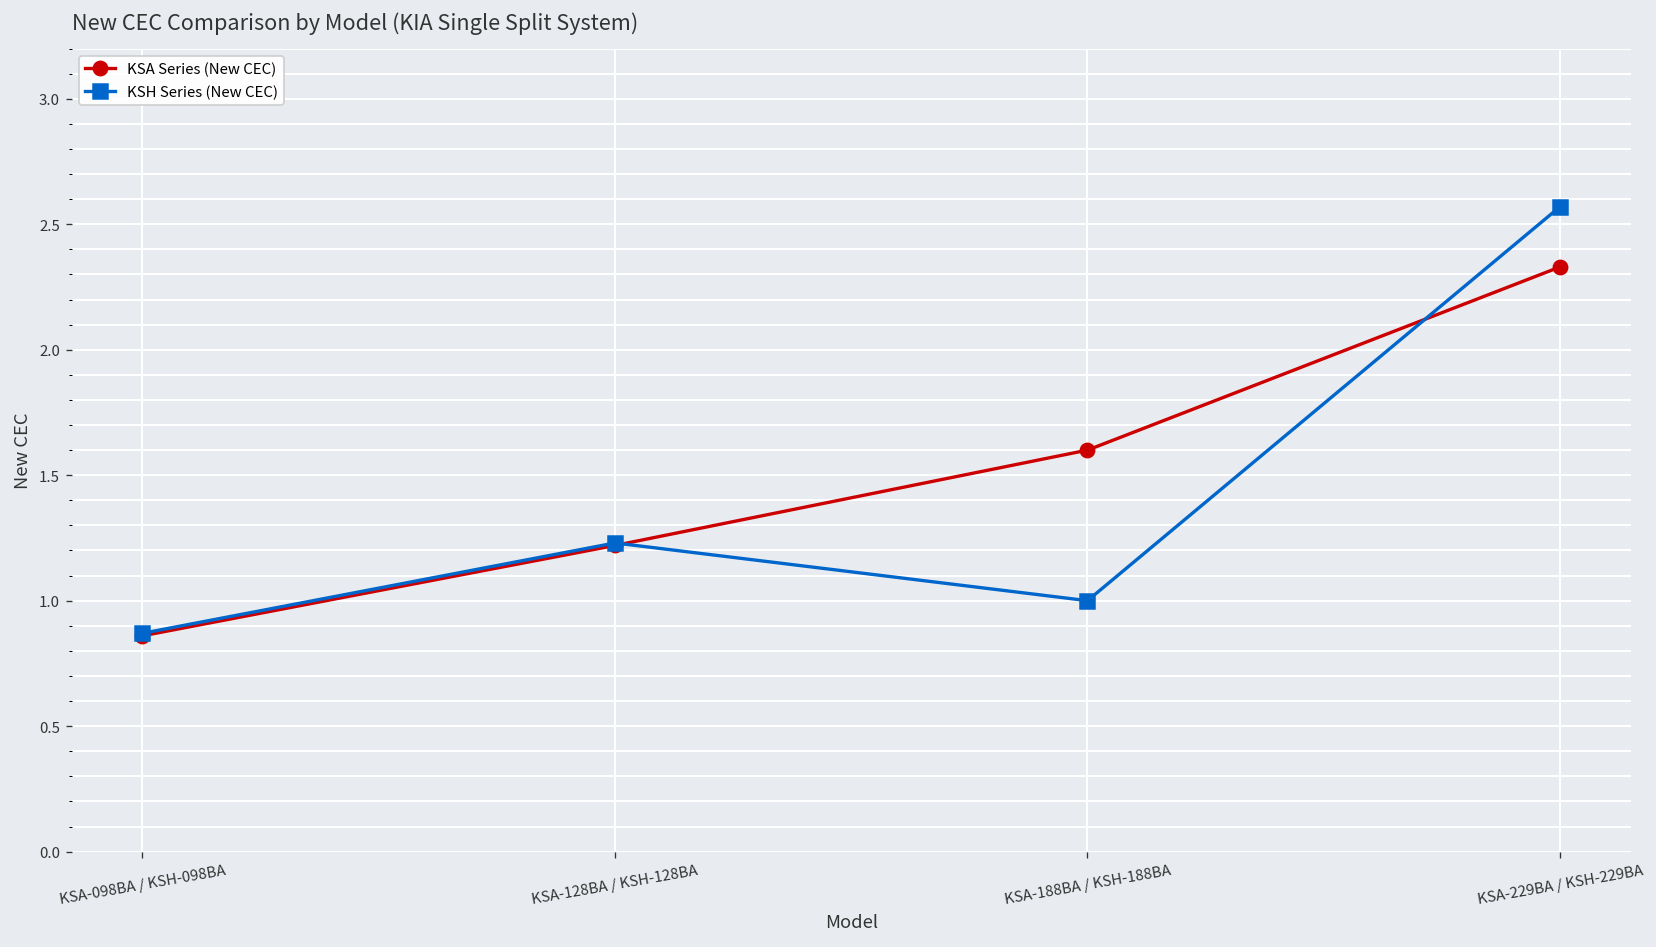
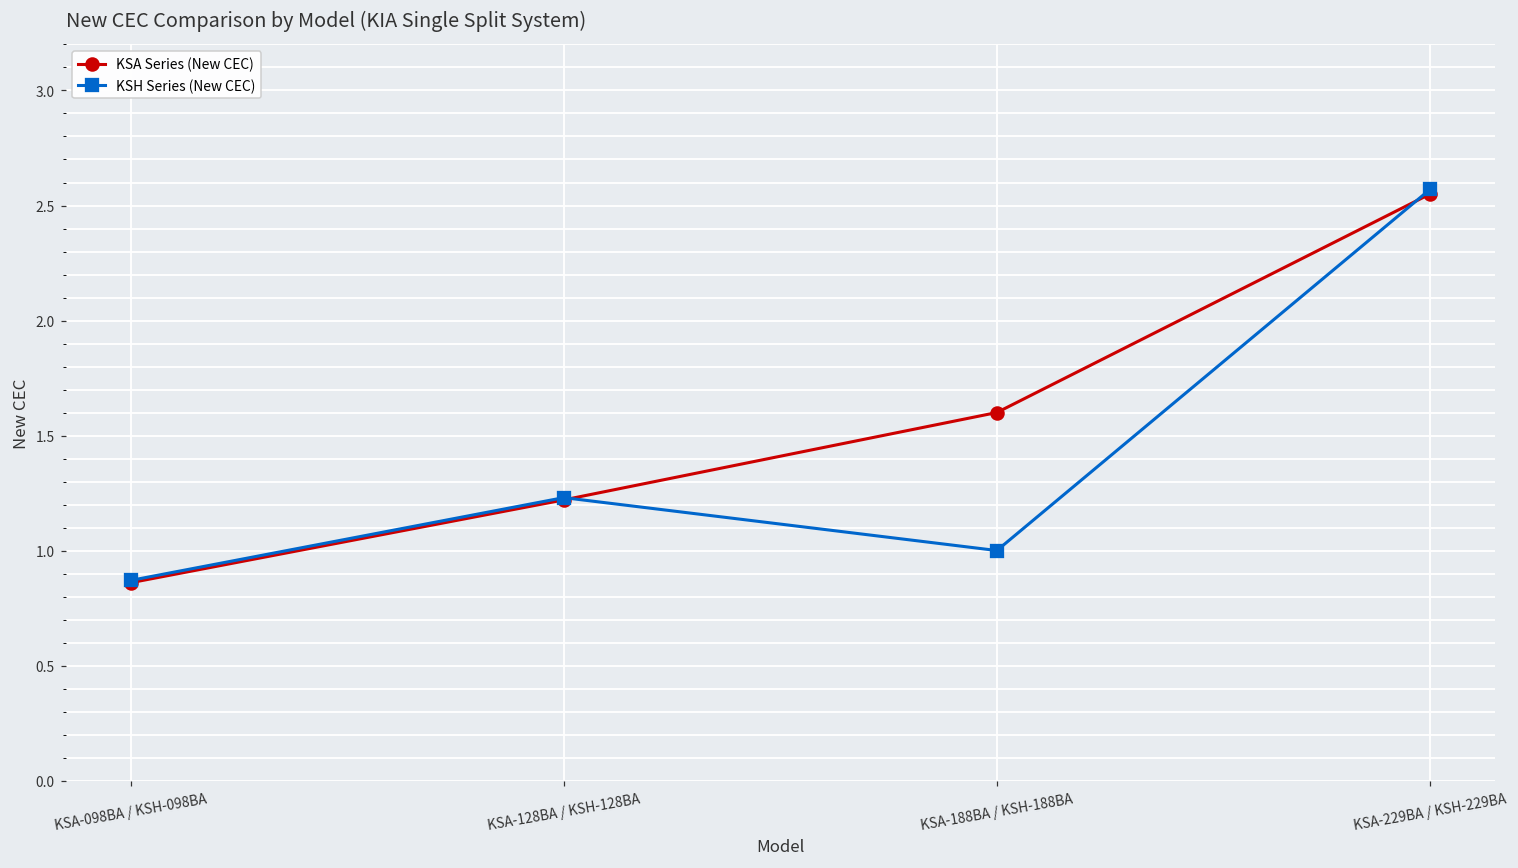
  {
    "KSA Series (New CEC)": {
      "KSA-188BA / KSH-188BA": 1.60,
-     "KSA-229BA / KSH-229BA": 2.33
+     "KSA-229BA / KSH-229BA": 2.55
    },
    "KSH Series (New CEC)": {
      "KSA-188BA / KSH-188BA": 1.00,
      "KSA-229BA / KSH-229BA": 2.57
    }
  }
